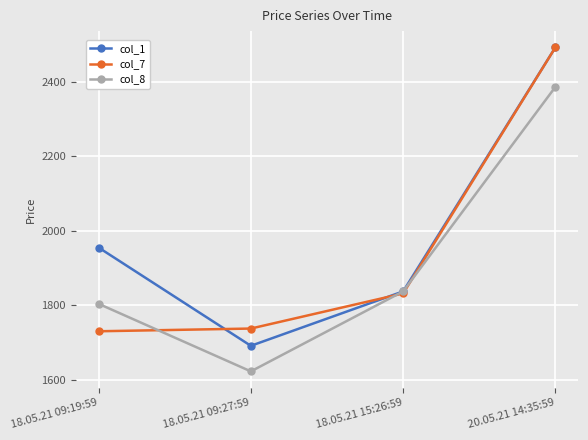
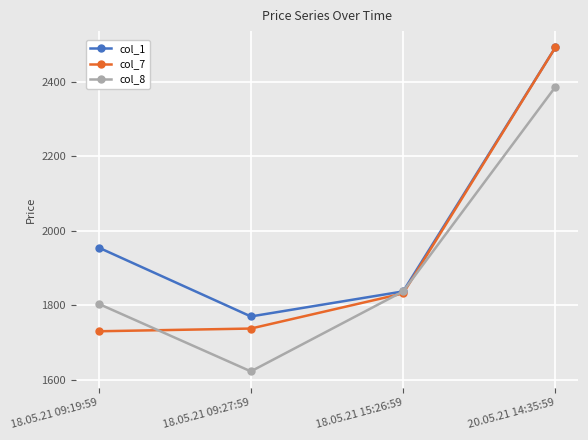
  {
    "col_1": {
      "18.05.21 09:19:59": 1960,
-     "18.05.21 09:27:59": 1690
+     "18.05.21 09:27:59": 1770
    },
    "col_7": {
      "18.05.21 09:19:59": 1730,
      "18.05.21 09:27:59": 1740
    },
    "col_8": {
      "18.05.21 09:19:59": 1800,
      "18.05.21 09:27:59": 1620,
      "20.05.21 14:35:59": 2390
    }
  }
